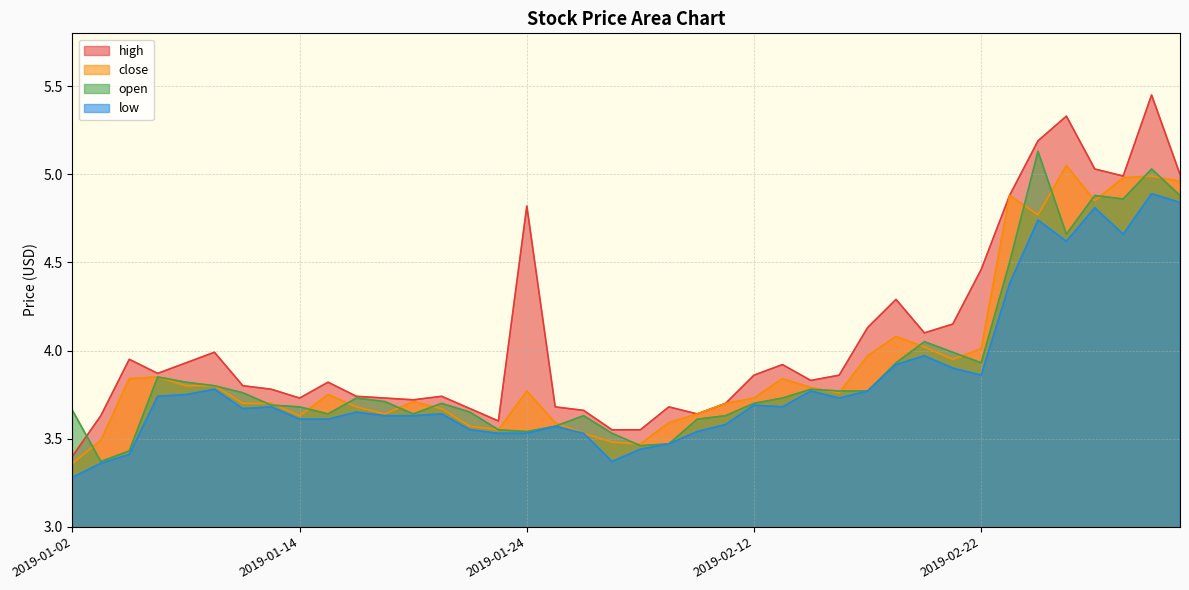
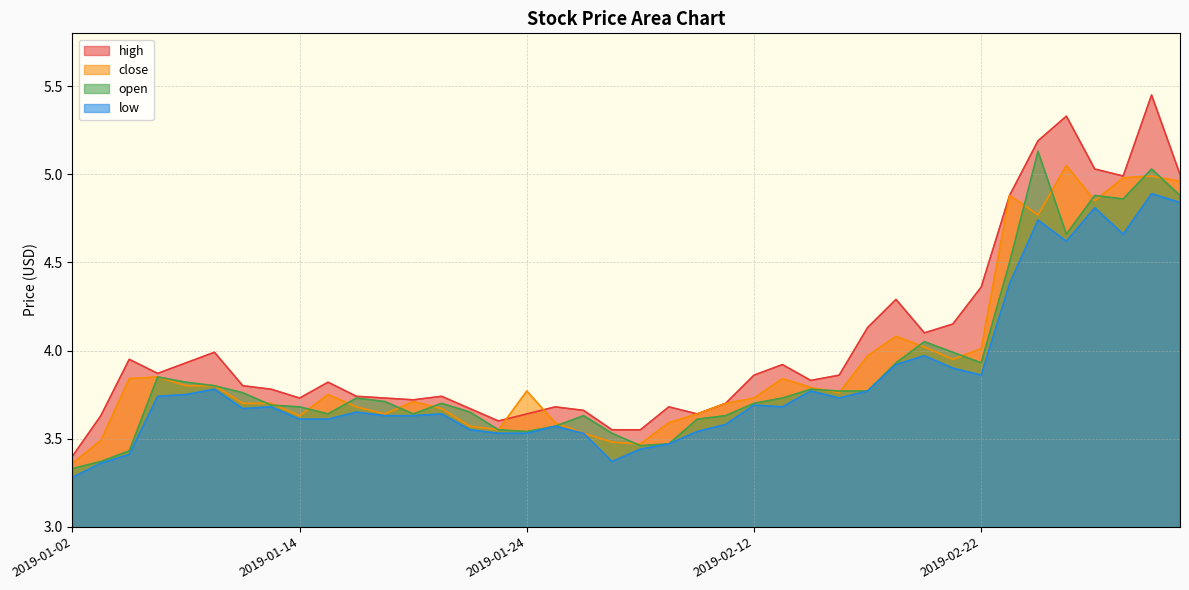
  {
    "high": {
      "2019-01-02": 3.40,
      "2019-01-14": 3.73,
-     "2019-01-24": 4.82,
+     "2019-01-24": 3.64,
      "2019-02-12": 3.86,
-     "2019-02-22": 4.46
+     "2019-02-22": 4.36
    },
    "close": {
      "2019-01-02": 3.36,
      "2019-01-14": 3.63,
      "2019-01-24": 3.77,
      "2019-02-12": 3.73,
      "2019-02-22": 4.01
    },
    "open": {
-     "2019-01-02": 3.66,
+     "2019-01-02": 3.33,
      "2019-01-14": 3.68,
      "2019-02-22": 3.93
    },
    "low": {
      "2019-01-02": 3.28,
      "2019-01-14": 3.61,
      "2019-02-22": 3.86
    }
  }
